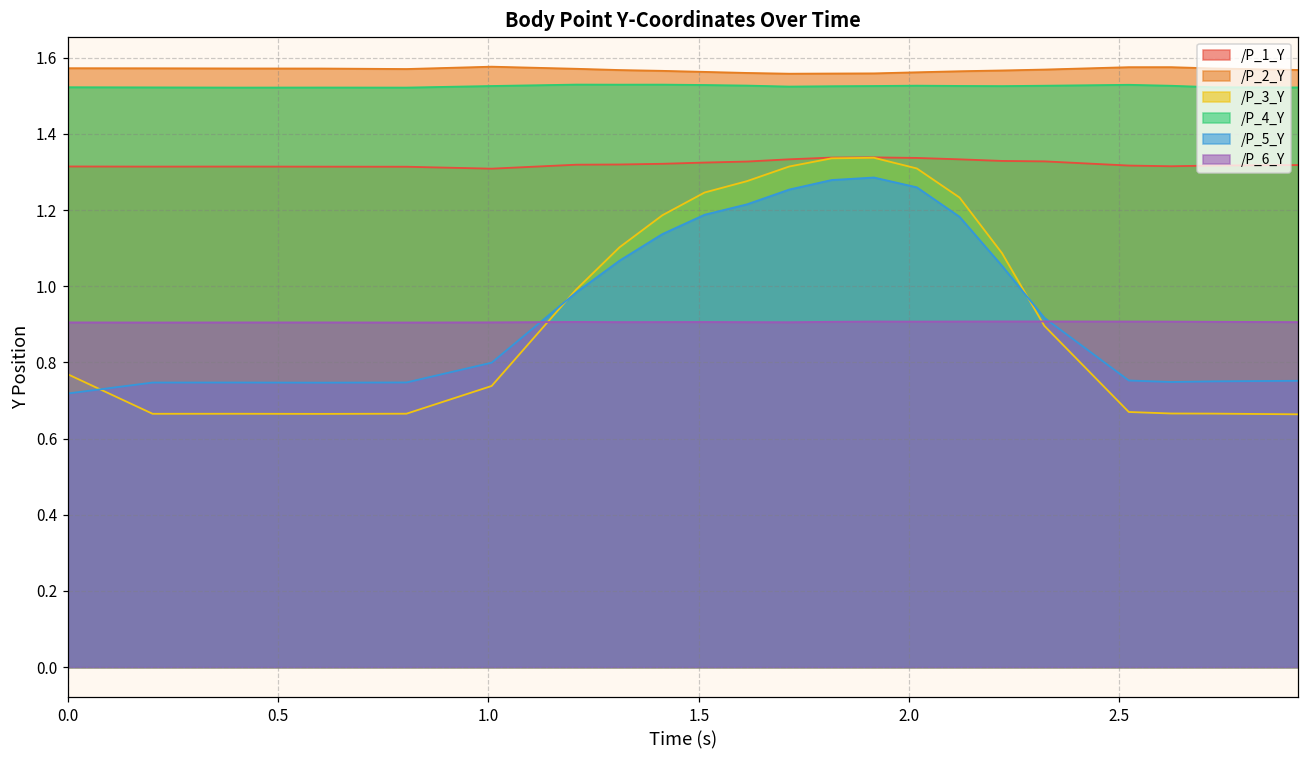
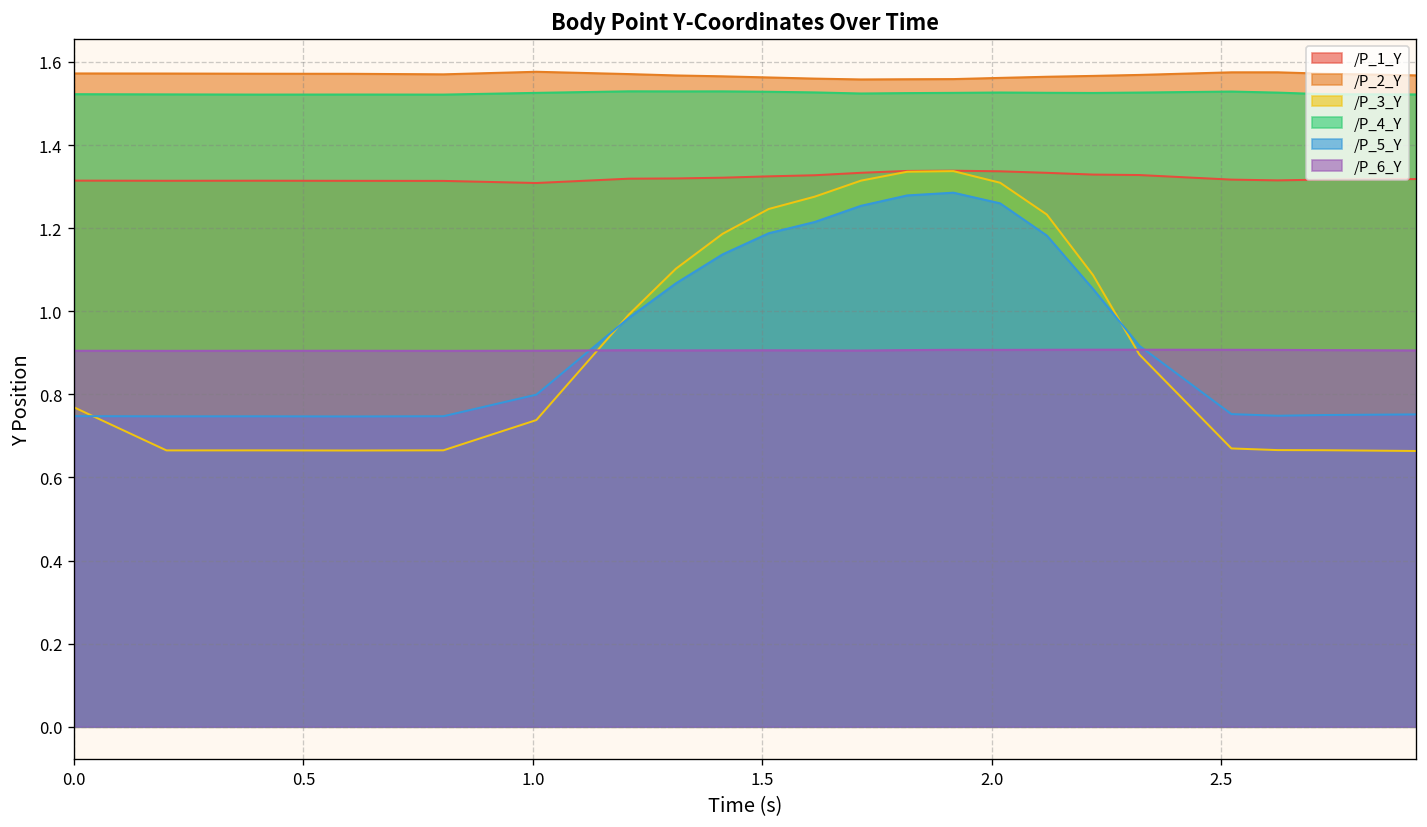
  {
    "/P_3_Y": {
      "0.0": 0.77
    },
    "/P_4_Y": {
      "0.0": 1.52
    },
    "/P_5_Y": {
-     "0.0": 0.72
+     "0.0": 0.75
    },
    "/P_6_Y": {
      "0.0": 0.90
    }
  }
